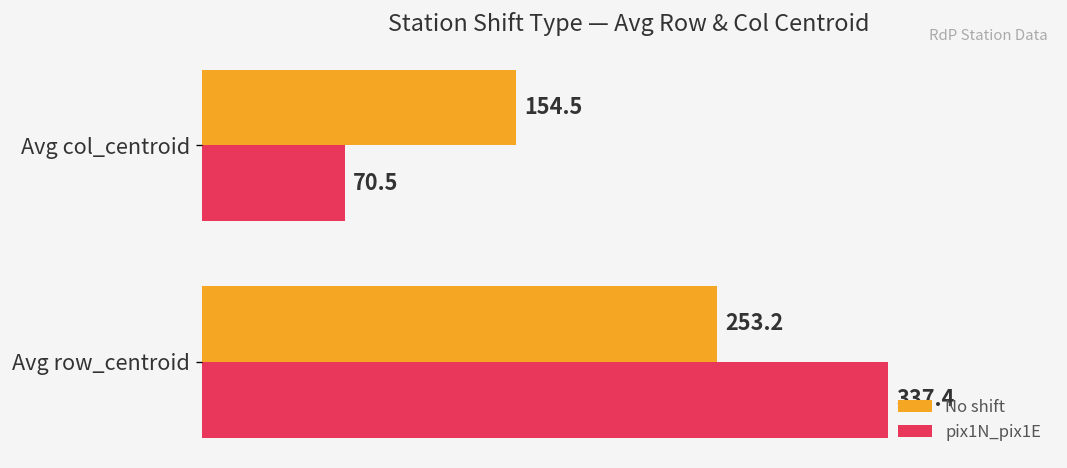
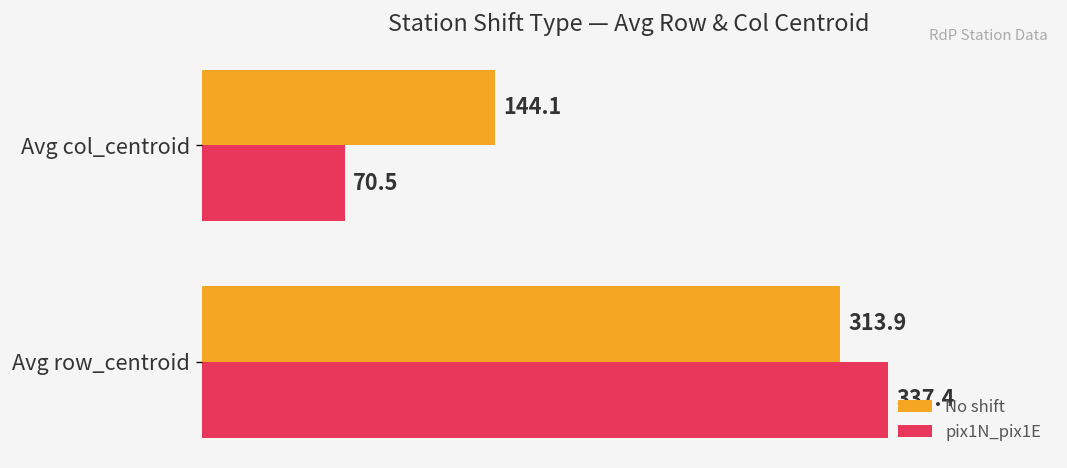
  {
    "No shift": {
-     "Avg col_centroid": 154.5,
-     "Avg row_centroid": 253.2
+     "Avg col_centroid": 144.1,
+     "Avg row_centroid": 313.9
    },
    "pix1N_pix1E": {
      "Avg col_centroid": 70.5,
      "Avg row_centroid": 337.4
    }
  }
